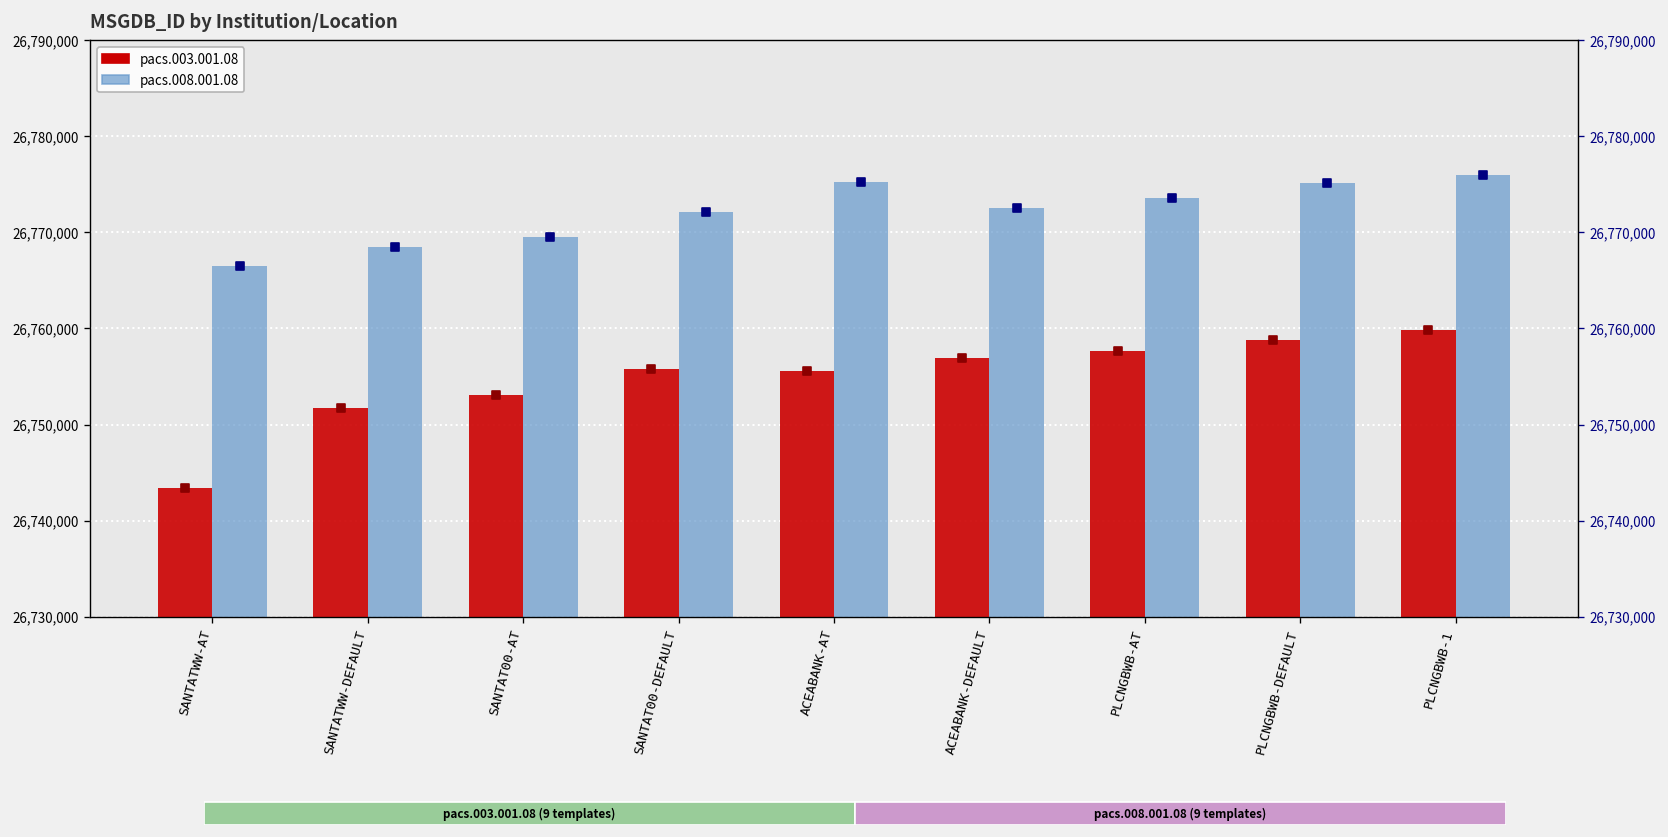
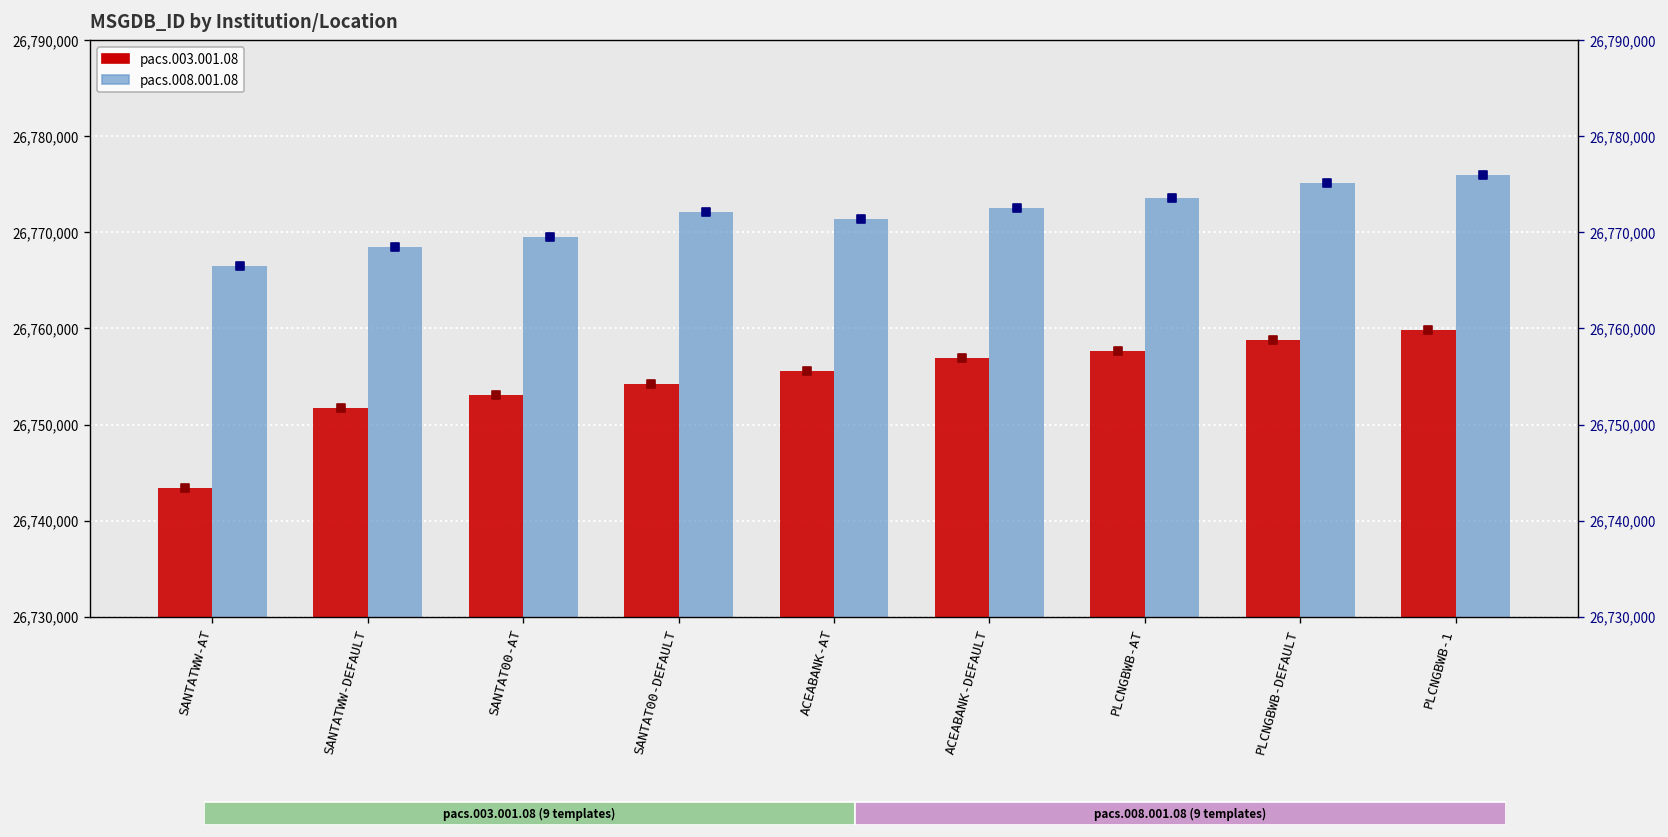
  {
    "pacs.003.001.08": {
      "SANTATWW-AT": "26,743,000",
      "SANTATWW-DEFAULT": "26,752,000",
      "SANTAT00-AT": "26,753,000",
-     "SANTAT00-DEFAULT": "26,756,000",
+     "SANTAT00-DEFAULT": "26,754,000",
      "ACEABANK-AT": "26,756,000",
      "ACEABANK-DEFAULT": "26,757,000",
      "PLCNGBWB-AT": "26,758,000",
      "PLCNGBWB-DEFAULT": "26,759,000",
      "PLCNGBWB-1": "26,760,000"
    },
    "pacs.008.001.08": {
      "SANTATWW-AT": "26,766,000",
      "SANTATWW-DEFAULT": "26,768,000",
      "SANTAT00-AT": "26,770,000",
      "SANTAT00-DEFAULT": "26,772,000",
-     "ACEABANK-AT": "26,775,000",
+     "ACEABANK-AT": "26,771,000",
      "ACEABANK-DEFAULT": "26,772,000",
      "PLCNGBWB-AT": "26,774,000",
      "PLCNGBWB-DEFAULT": "26,775,000",
      "PLCNGBWB-1": "26,776,000"
    }
  }
